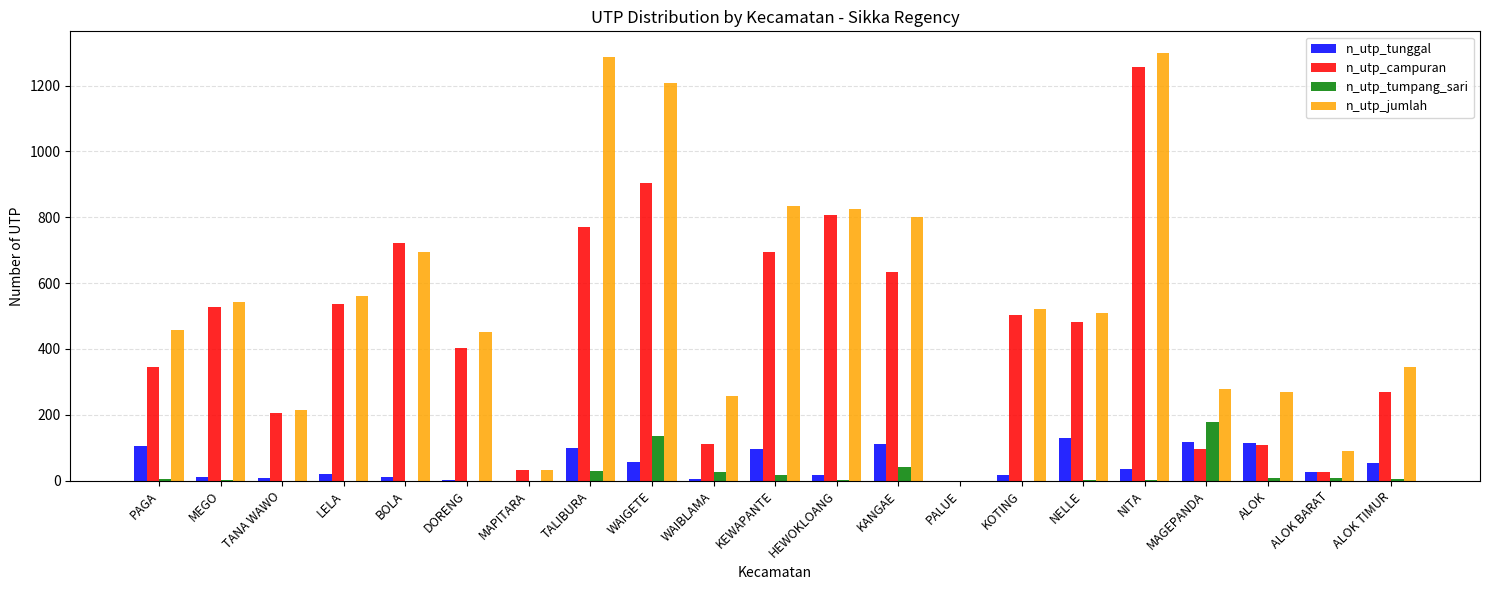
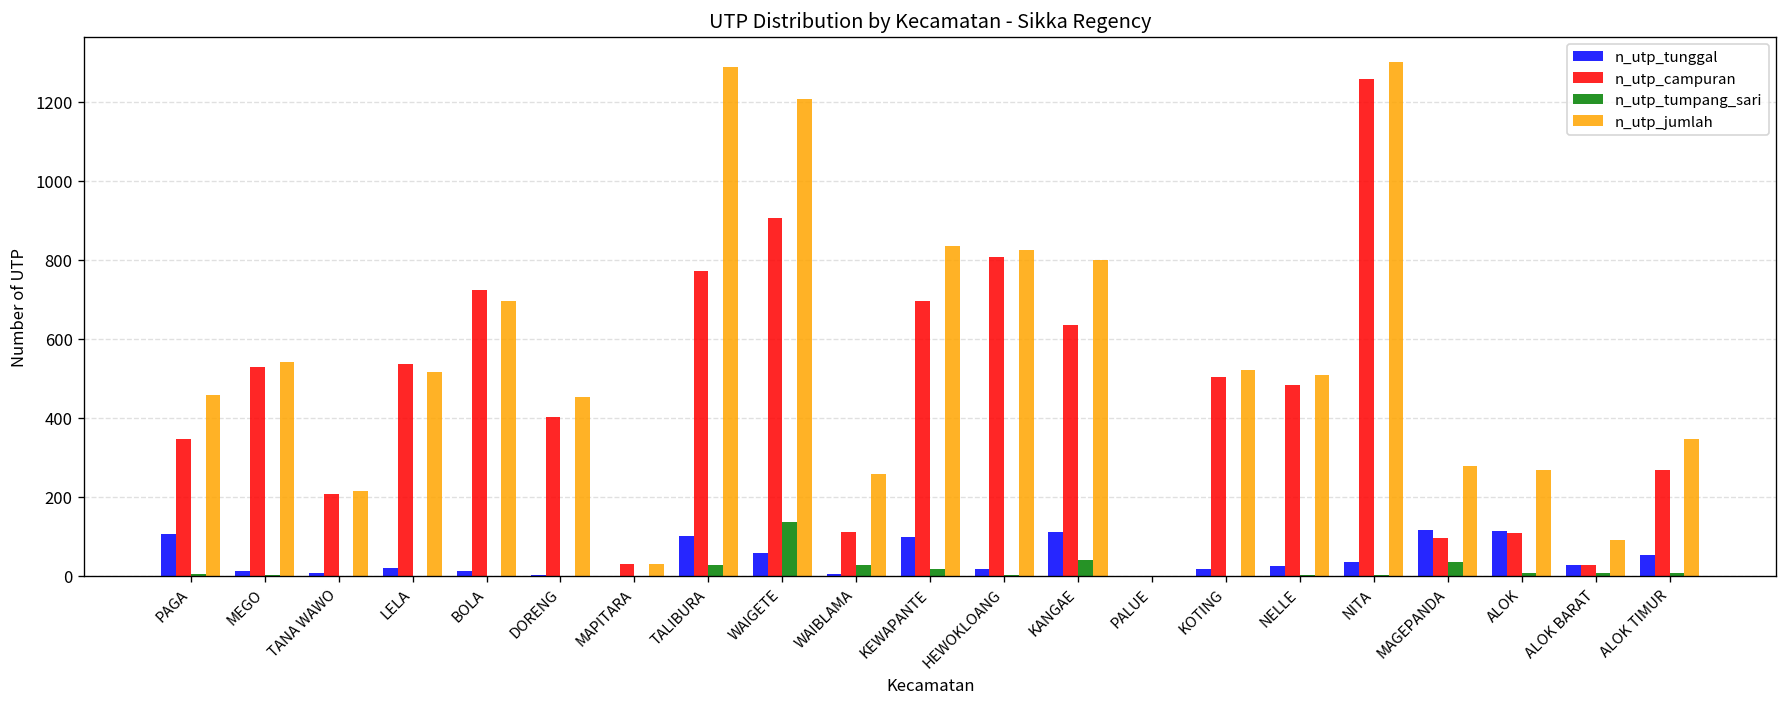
  {
    "n_utp_tunggal": {
      "PAGA": 110,
      "MEGO": 10,
      "TANA WAWO": 10,
      "LELA": 20,
      "BOLA": 10,
      "MAPITARA": 0,
      "TALIBURA": 100,
      "WAIGETE": 60,
      "KEWAPANTE": 100,
      "HEWOKLOANG": 20,
      "KANGAE": 110,
      "PALUE": 0,
      "KOTING": 20,
-     "NELLE": 130,
+     "NELLE": 20,
      "NITA": 30,
      "MAGEPANDA": 120,
      "ALOK": 110,
      "ALOK BARAT": 30,
      "ALOK TIMUR": 50
    },
    "n_utp_campuran": {
      "PAGA": 350,
      "MEGO": 530,
      "TANA WAWO": 210,
      "LELA": 540,
      "BOLA": 720,
      "DORENG": 400,
      "MAPITARA": 30,
      "TALIBURA": 770,
      "WAIGETE": 910,
      "WAIBLAMA": 110,
      "KEWAPANTE": 700,
      "HEWOKLOANG": 810,
      "KANGAE": 640,
      "PALUE": 0,
      "KOTING": 500,
      "NELLE": 480,
      "NITA": 1260,
      "MAGEPANDA": 100,
      "ALOK": 110,
      "ALOK BARAT": 30,
      "ALOK TIMUR": 270
    },
    "n_utp_tumpang_sari": {
      "TANA WAWO": 0,
      "LELA": 0,
      "BOLA": 0,
      "DORENG": 0,
      "MAPITARA": 0,
      "TALIBURA": 30,
      "WAIGETE": 140,
      "WAIBLAMA": 30,
      "KEWAPANTE": 20,
      "KANGAE": 40,
      "PALUE": 0,
      "KOTING": 0,
-     "MAGEPANDA": 180
+     "MAGEPANDA": 30
    },
    "n_utp_jumlah": {
      "PAGA": 460,
      "MEGO": 540,
      "TANA WAWO": 220,
-     "LELA": 560,
+     "LELA": 520,
      "BOLA": 700,
      "DORENG": 450,
      "MAPITARA": 30,
      "TALIBURA": 1290,
      "WAIGETE": 1210,
      "WAIBLAMA": 260,
      "KEWAPANTE": 830,
      "HEWOKLOANG": 830,
      "KANGAE": 800,
      "PALUE": 0,
      "KOTING": 520,
      "NELLE": 510,
      "NITA": 1300,
      "MAGEPANDA": 280,
      "ALOK": 270,
      "ALOK BARAT": 90,
      "ALOK TIMUR": 350
    }
  }
